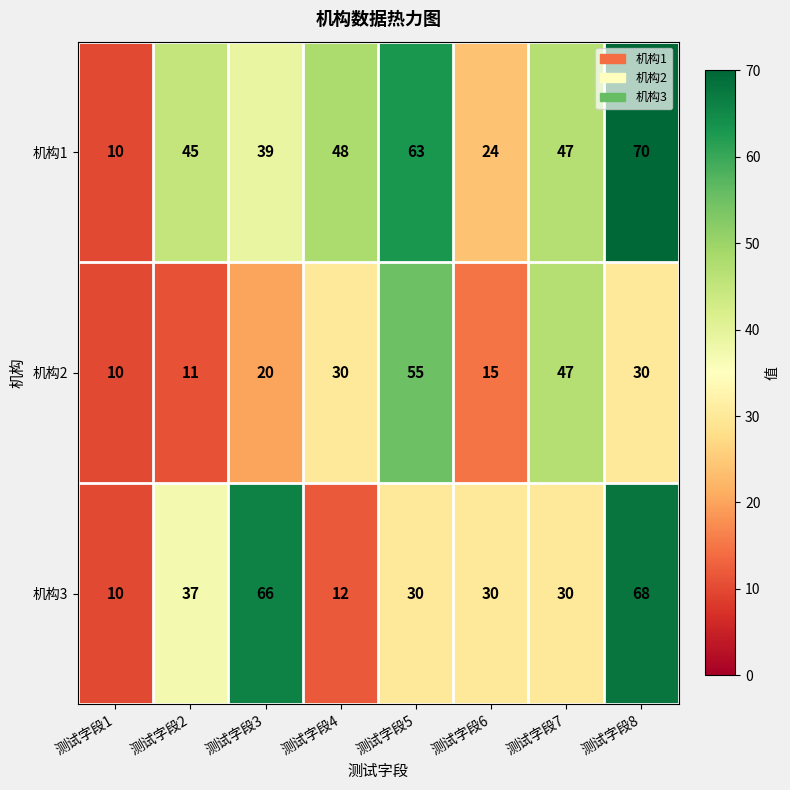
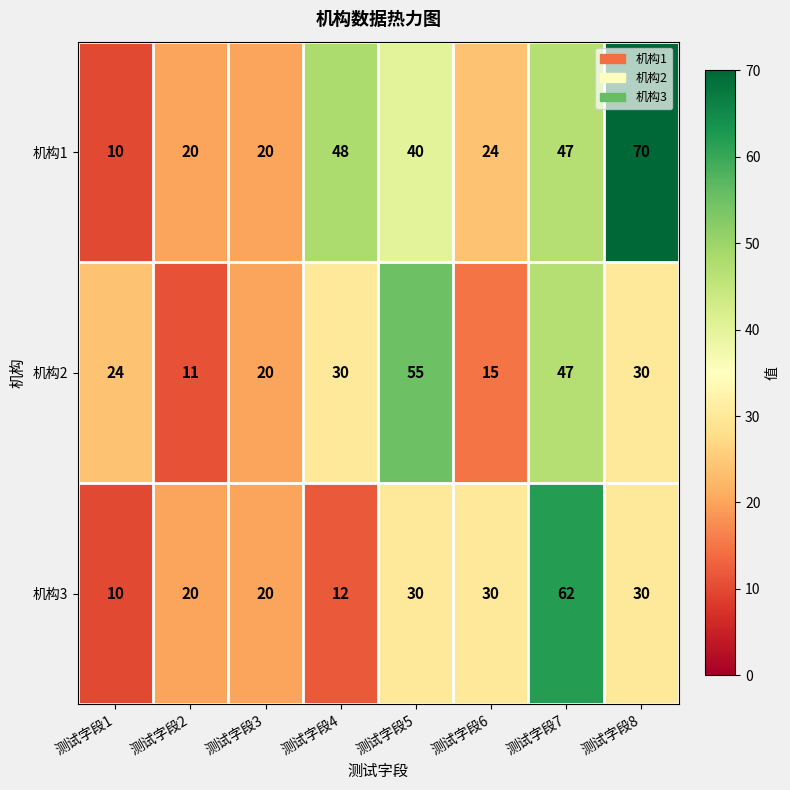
  {
    "机构1": {
      "测试字段1": 10,
-     "测试字段2": 45,
-     "测试字段3": 39,
+     "测试字段2": 20,
+     "测试字段3": 20,
      "测试字段4": 48,
-     "测试字段5": 63,
+     "测试字段5": 40,
      "测试字段6": 24,
      "测试字段7": 47,
      "测试字段8": 70
    },
    "机构2": {
-     "测试字段1": 10,
+     "测试字段1": 24,
      "测试字段2": 11,
      "测试字段3": 20,
      "测试字段4": 30,
      "测试字段5": 55,
      "测试字段6": 15,
      "测试字段7": 47,
      "测试字段8": 30
    },
    "机构3": {
      "测试字段1": 10,
-     "测试字段2": 37,
-     "测试字段3": 66,
+     "测试字段2": 20,
+     "测试字段3": 20,
      "测试字段4": 12,
      "测试字段5": 30,
      "测试字段6": 30,
-     "测试字段7": 30,
-     "测试字段8": 68
+     "测试字段7": 62,
+     "测试字段8": 30
    }
  }
